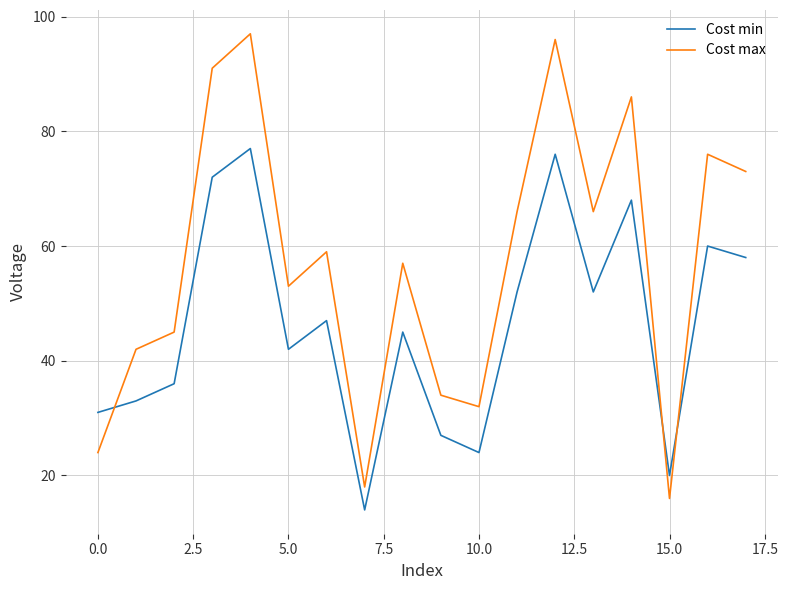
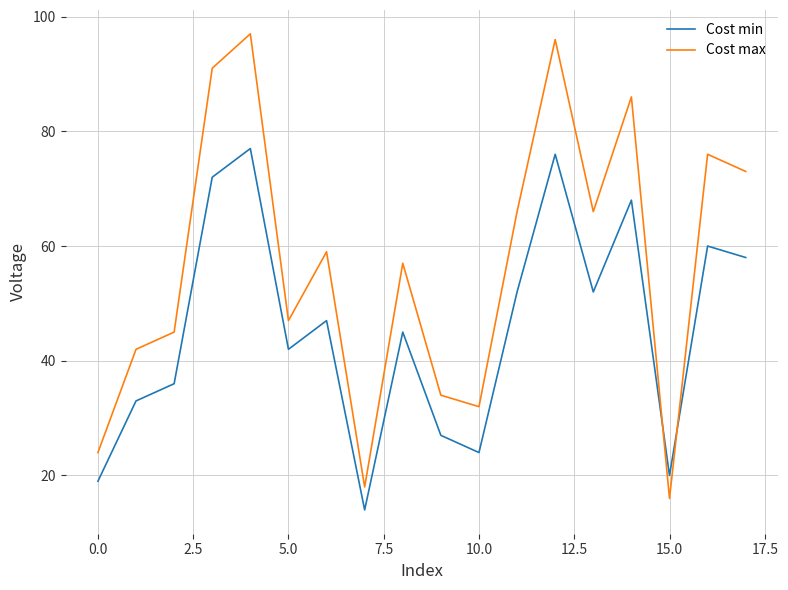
  {
    "Cost min": {
-     "0.0": 31,
+     "0.0": 19,
      "5.0": 42,
      "10.0": 24,
      "15.0": 20
    },
    "Cost max": {
      "0.0": 24,
-     "5.0": 53,
+     "5.0": 47,
      "10.0": 32,
      "15.0": 16
    }
  }
